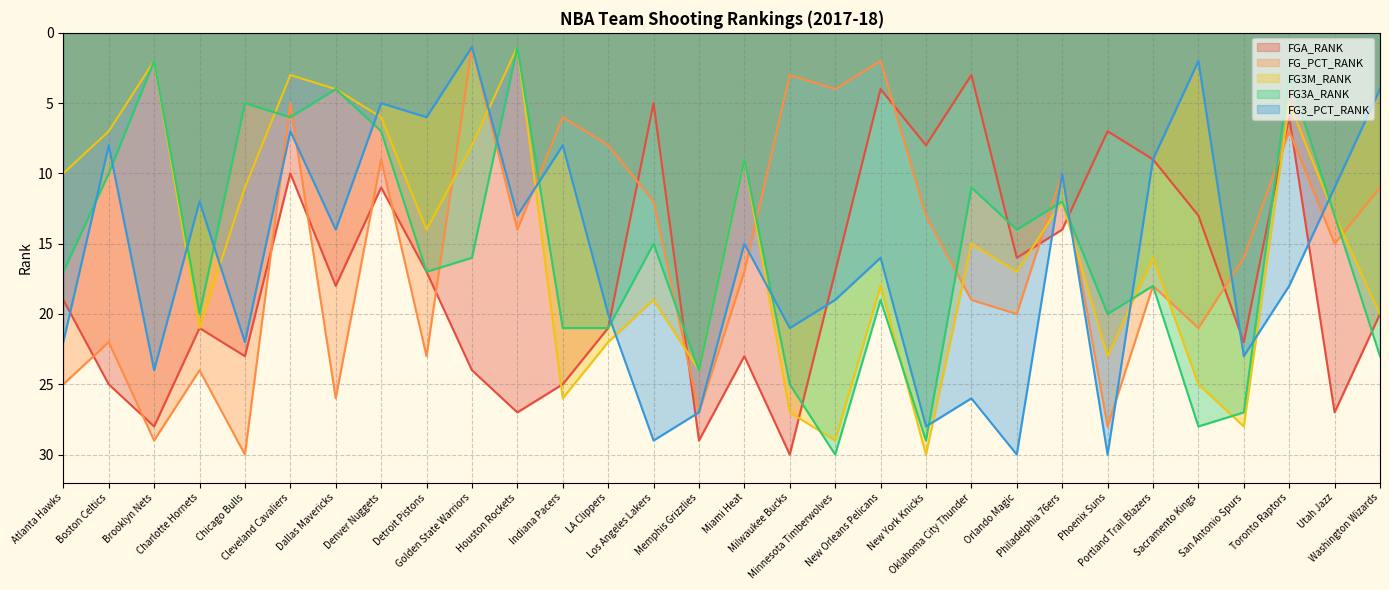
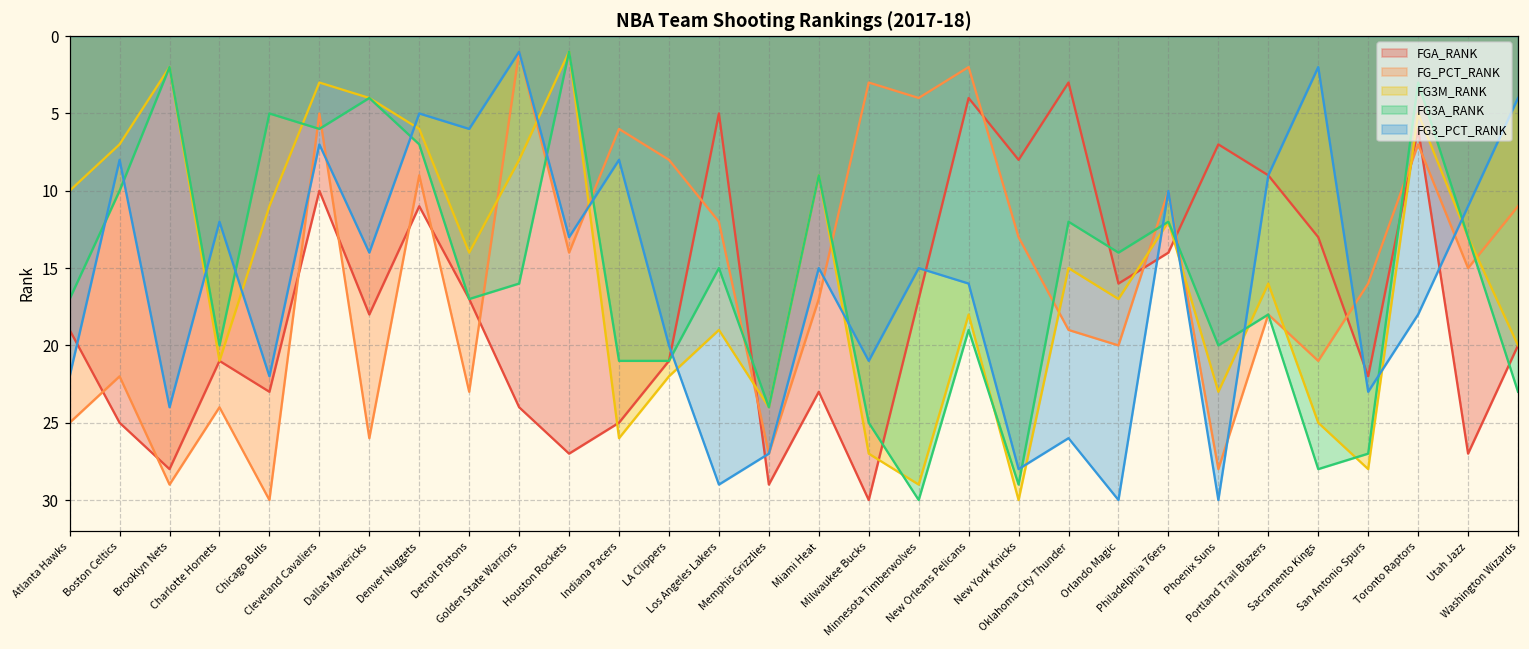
  {
    "FG3A_RANK": {
      "Atlanta Hawks": 17,
      "Boston Celtics": 10,
      "Charlotte Hornets": 20,
      "Chicago Bulls": 5,
      "Cleveland Cavaliers": 6,
      "Denver Nuggets": 7,
      "Golden State Warriors": 16,
      "Indiana Pacers": 21,
      "Los Angeles Lakers": 15,
      "Milwaukee Bucks": 25,
      "Minnesota Timberwolves": 30,
      "New Orleans Pelicans": 19,
      "New York Knicks": 29,
-     "Oklahoma City Thunder": 11,
+     "Oklahoma City Thunder": 12,
      "Orlando Magic": 14,
      "Phoenix Suns": 20,
      "Sacramento Kings": 28,
      "San Antonio Spurs": 27,
      "Washington Wizards": 23
    },
    "FG3_PCT_RANK": {
      "Atlanta Hawks": 22,
      "Boston Celtics": 8,
      "Brooklyn Nets": 24,
      "Charlotte Hornets": 12,
      "Chicago Bulls": 22,
      "Cleveland Cavaliers": 7,
      "Dallas Mavericks": 14,
      "Denver Nuggets": 5,
      "Detroit Pistons": 6,
      "Houston Rockets": 13,
      "Indiana Pacers": 8,
      "LA Clippers": 20,
      "Los Angeles Lakers": 29,
      "Miami Heat": 15,
      "Milwaukee Bucks": 21,
-     "Minnesota Timberwolves": 19,
+     "Minnesota Timberwolves": 15,
      "New Orleans Pelicans": 16,
      "New York Knicks": 28,
      "Oklahoma City Thunder": 26,
      "Orlando Magic": 30,
      "Phoenix Suns": 30,
      "Sacramento Kings": 2,
      "San Antonio Spurs": 23,
      "Toronto Raptors": 18,
      "Utah Jazz": 11,
      "Washington Wizards": 4
    }
  }
